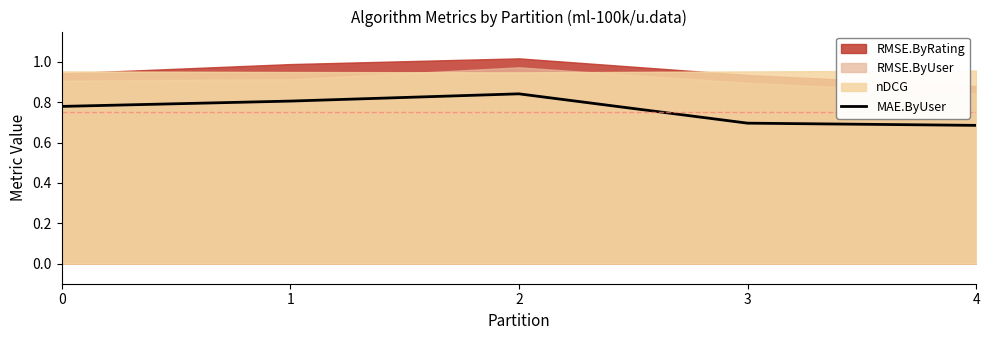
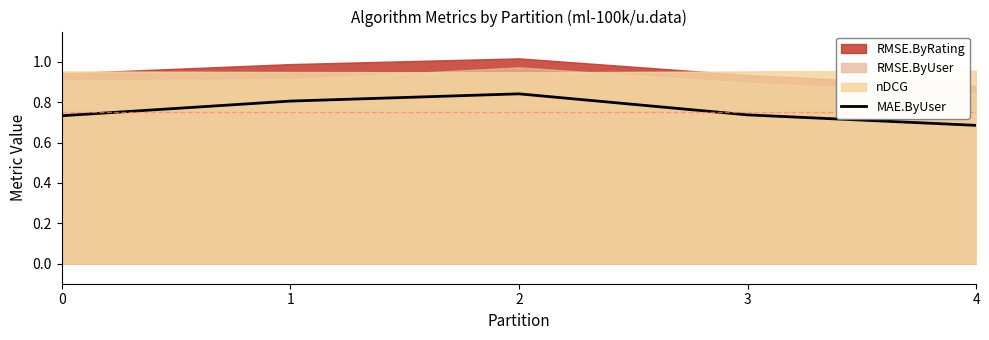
  {
    "MAE.ByUser": {
-     "0": 0.78,
+     "0": 0.73,
      "1": 0.81,
      "2": 0.84,
-     "3": 0.70,
+     "3": 0.74,
      "4": 0.68
    },
    "RMSE.ByRating": {
      "1": 0.99,
      "2": 1.02,
      "3": 0.93,
      "4": 0.88
    }
  }
